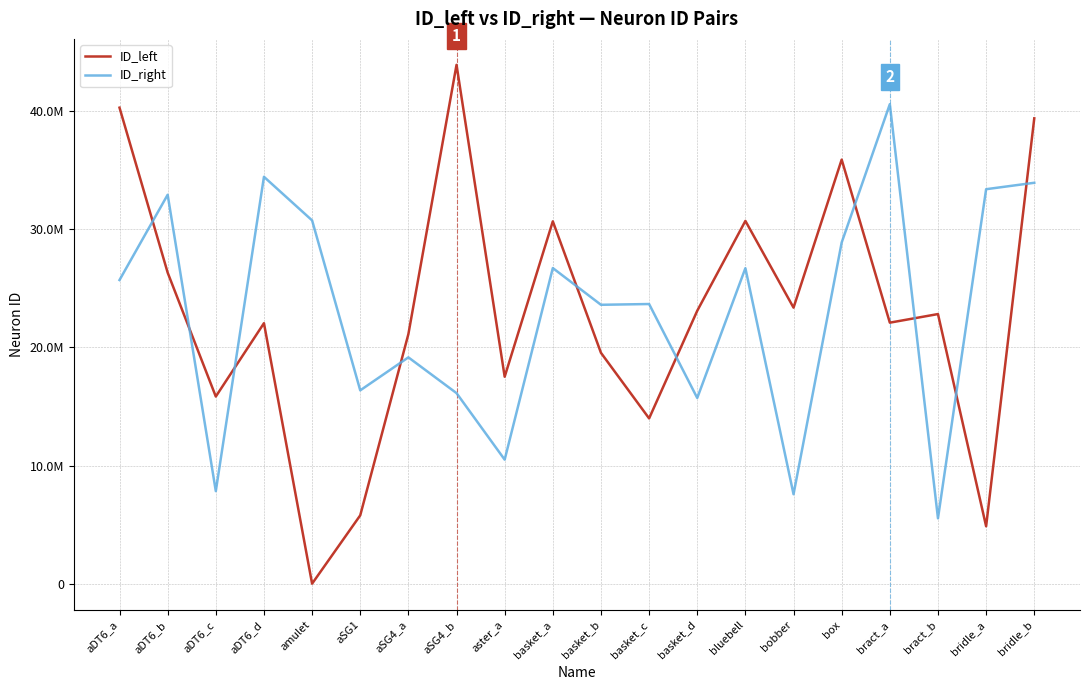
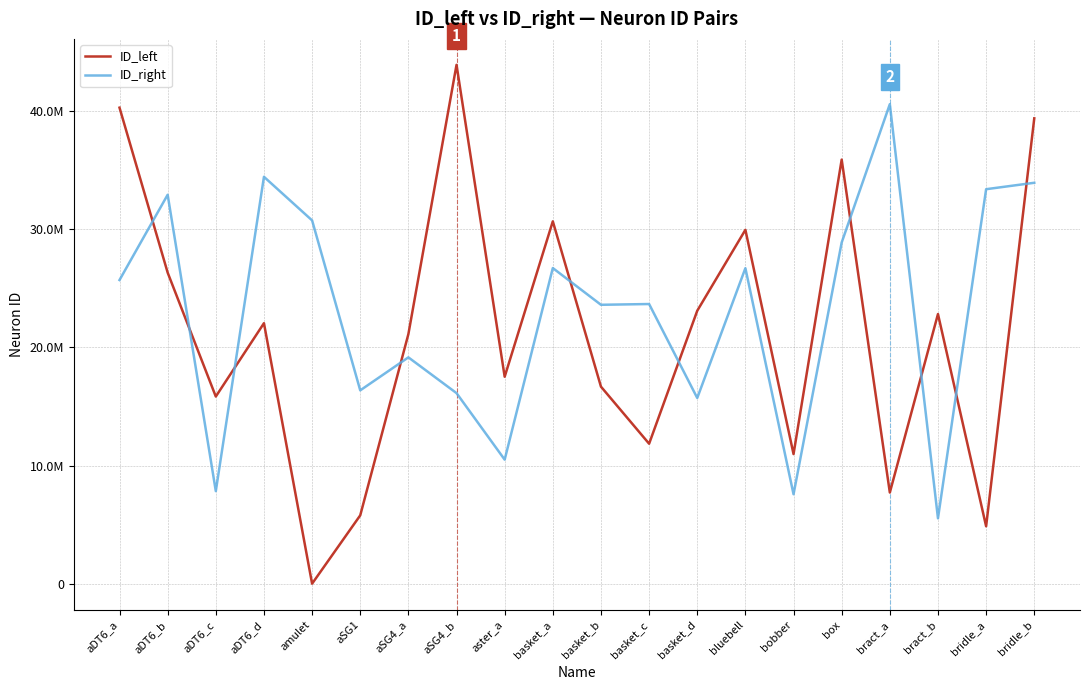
  {
    "ID_left": {
      "aDT6_a": 40300000,
      "aDT6_b": 26300000,
      "aDT6_c": 15800000,
      "aDT6_d": 22000000,
      "amulet": 0,
      "aSG1": 5800000,
      "aSG4_a": 21100000,
      "aster_a": 17500000,
      "basket_a": 30700000,
-     "basket_b": 19500000,
-     "basket_c": 14000000,
+     "basket_b": 16700000,
+     "basket_c": 11800000,
      "basket_d": 23100000,
-     "bluebell": 30700000,
-     "bobber": 23400000,
+     "bluebell": 29900000,
+     "bobber": 11000000,
      "box": 35900000,
-     "bract_a": 22100000,
+     "bract_a": 7700000,
      "bract_b": 22800000,
      "bridle_a": 4900000,
      "bridle_b": 39400000
    },
    "ID_right": {
      "aDT6_a": 25700000,
      "aDT6_b": 32900000,
      "aDT6_c": 7800000,
      "aDT6_d": 34400000,
      "amulet": 30700000,
      "aSG1": 16400000,
      "aSG4_a": 19200000,
      "aSG4_b": 16100000,
      "aster_a": 10500000,
      "basket_a": 26700000,
      "basket_b": 23600000,
      "basket_c": 23700000,
      "basket_d": 15700000,
      "bluebell": 26700000,
      "bobber": 7600000,
      "box": 28900000,
      "bract_b": 5500000,
      "bridle_a": 33400000,
      "bridle_b": 33900000
    }
  }
